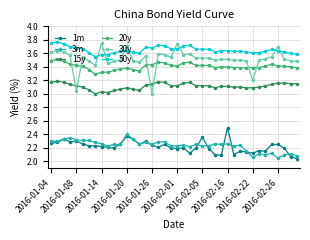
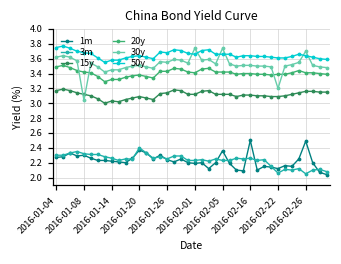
  {
    "1m": {
      "2016-01-14": 2.2,
      "2016-02-01": 2.2,
      "2016-02-05": 2.4,
      "2016-02-16": 2.5,
      "2016-02-22": 2.1,
-     "2016-02-26": 2.3
+     "2016-02-26": 2.5
    },
    "30y": {
      "2016-01-04": 3.6,
      "2016-01-08": 3.0,
-     "2016-01-14": 3.8,
-     "2016-01-20": 3.7,
-     "2016-01-26": 3.0,
+     "2016-01-14": 3.5,
+     "2016-01-20": 3.5,
+     "2016-01-26": 3.6,
      "2016-02-01": 3.7,
-     "2016-02-05": 3.5,
+     "2016-02-05": 3.7,
      "2016-02-16": 3.5,
      "2016-02-22": 3.2,
      "2016-02-26": 3.7
    }
  }
